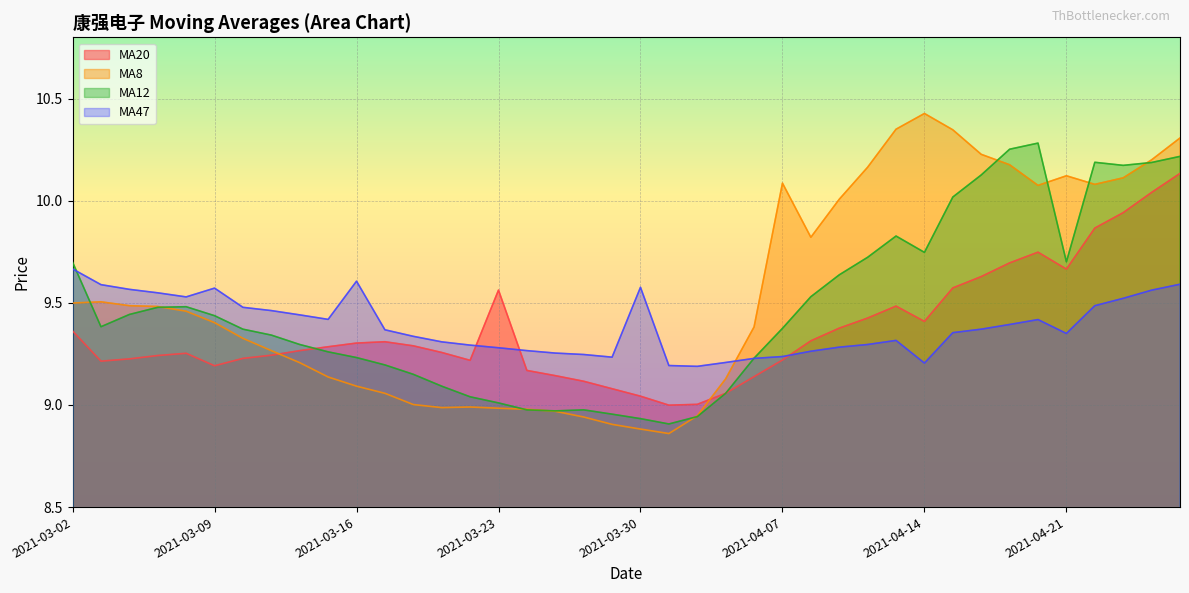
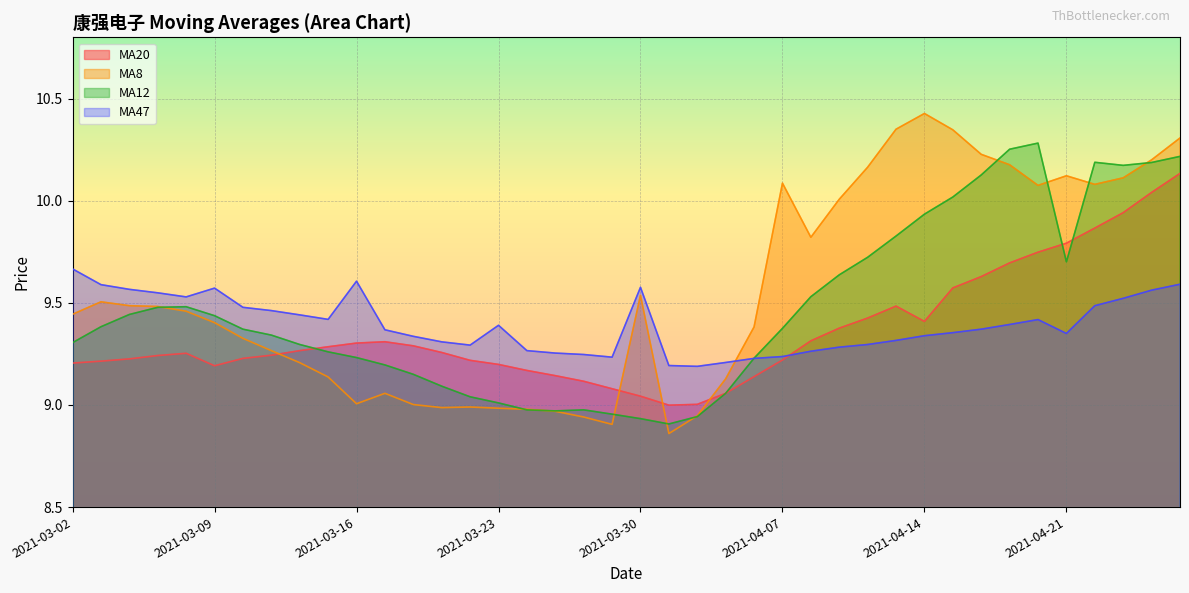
  {
    "MA20": {
-     "2021-03-02": 9.36,
+     "2021-03-02": 9.21,
      "2021-03-09": 9.19,
      "2021-03-16": 9.30,
-     "2021-03-23": 9.56,
+     "2021-03-23": 9.20,
      "2021-03-30": 9.04,
      "2021-04-07": 9.22,
      "2021-04-14": 9.41,
-     "2021-04-21": 9.67
+     "2021-04-21": 9.79
    },
    "MA8": {
-     "2021-03-02": 9.50,
+     "2021-03-02": 9.44,
      "2021-03-09": 9.40,
-     "2021-03-16": 9.09,
+     "2021-03-16": 9.01,
      "2021-03-23": 8.98,
-     "2021-03-30": 8.88,
+     "2021-03-30": 9.54,
      "2021-04-07": 10.09,
      "2021-04-14": 10.43,
      "2021-04-21": 10.12
    },
    "MA12": {
-     "2021-03-02": 9.70,
+     "2021-03-02": 9.31,
      "2021-03-09": 9.44,
      "2021-03-16": 9.23,
      "2021-03-23": 9.01,
      "2021-03-30": 8.93,
      "2021-04-07": 9.38,
-     "2021-04-14": 9.75,
+     "2021-04-14": 9.93,
      "2021-04-21": 9.70
    },
    "MA47": {
      "2021-03-02": 9.67,
      "2021-03-09": 9.57,
      "2021-03-16": 9.61,
-     "2021-03-23": 9.28,
+     "2021-03-23": 9.39,
      "2021-03-30": 9.58,
      "2021-04-07": 9.24,
-     "2021-04-14": 9.21,
+     "2021-04-14": 9.34,
      "2021-04-21": 9.35
    }
  }
